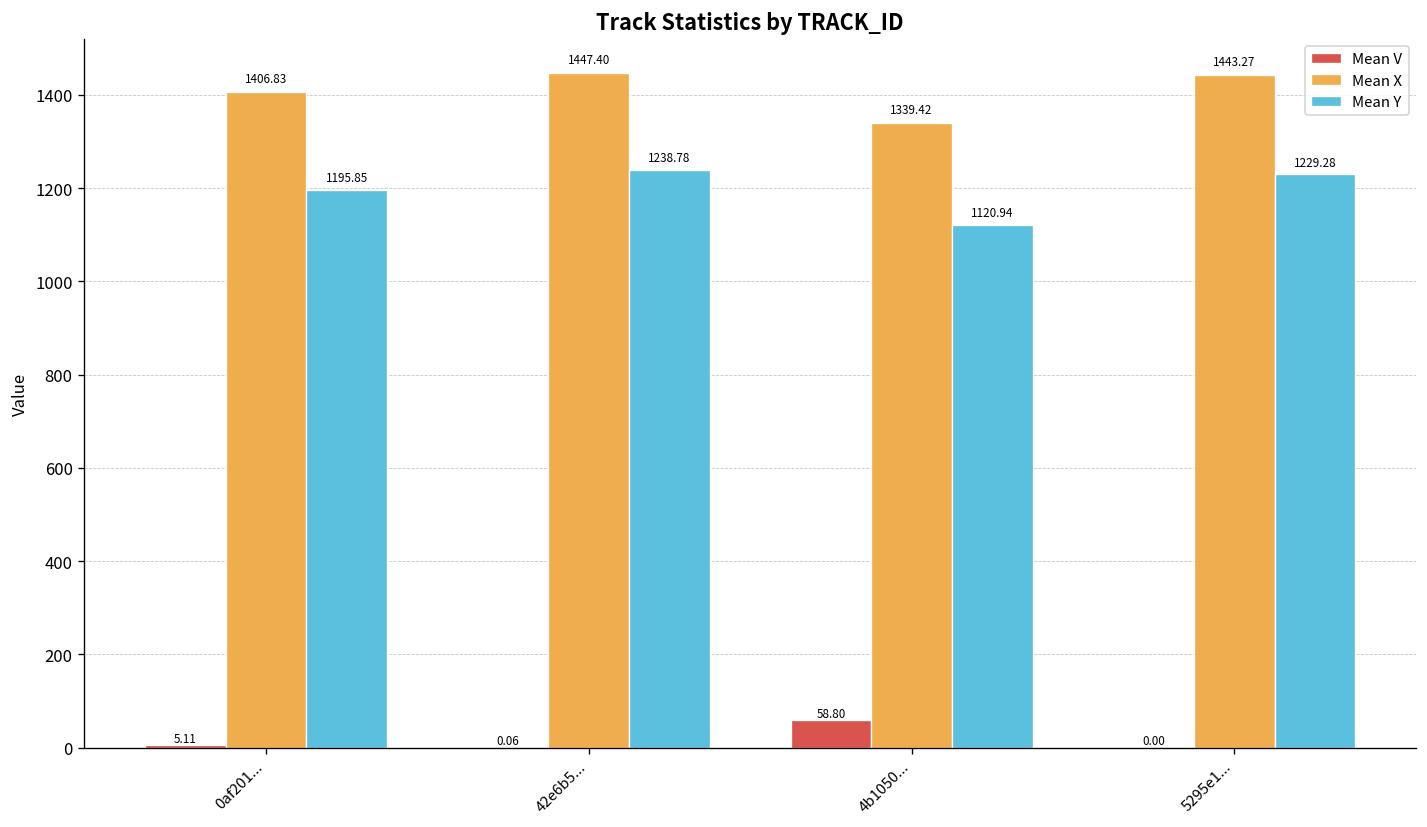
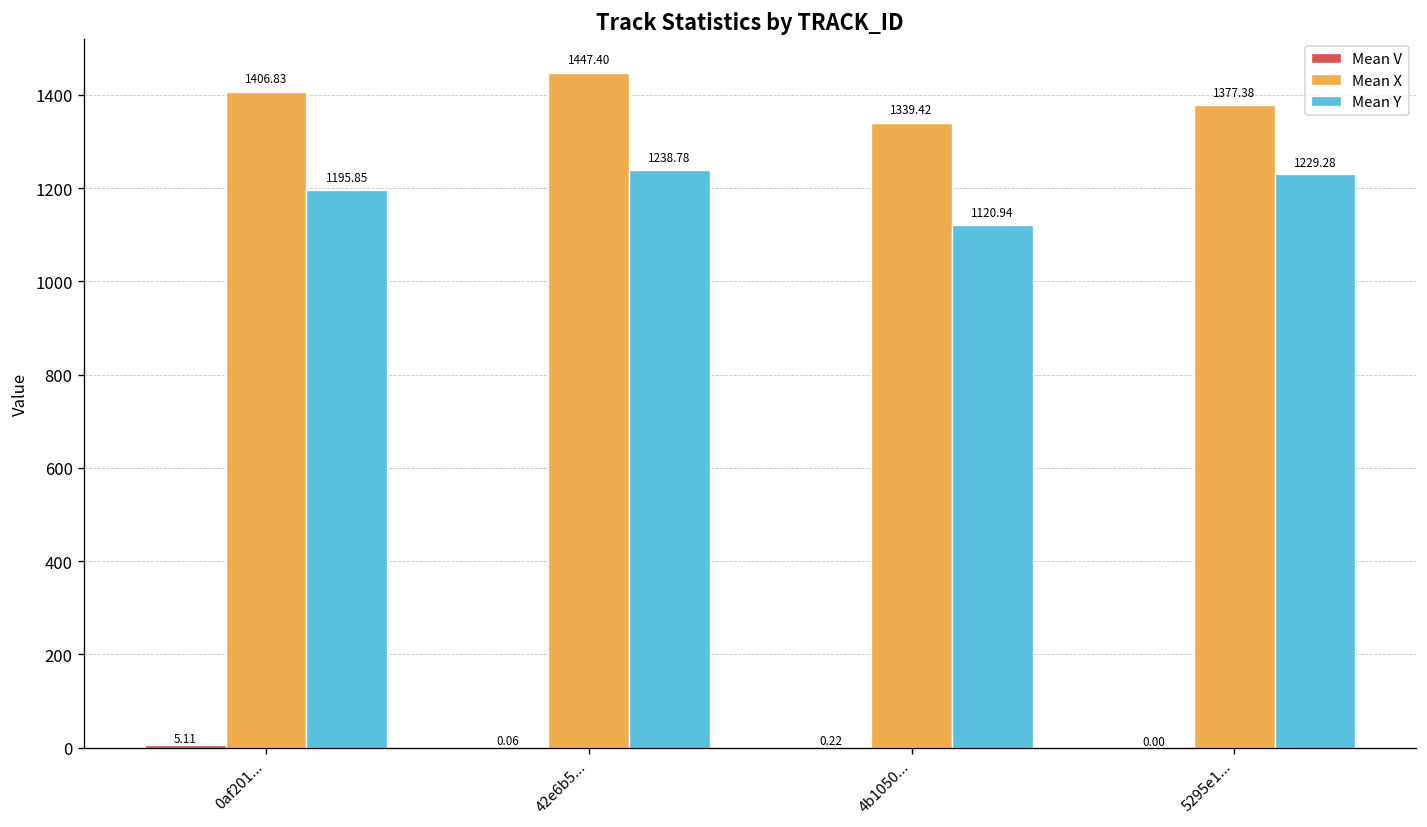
  {
    "Mean V": {
      "0af201...": 5.11,
      "42e6b5...": 0.06,
-     "4b1050...": 58.80,
+     "4b1050...": 0.22,
      "5295e1...": 0.00
    },
    "Mean X": {
      "0af201...": 1406.83,
      "42e6b5...": 1447.40,
      "4b1050...": 1339.42,
-     "5295e1...": 1443.27
+     "5295e1...": 1377.38
    },
    "Mean Y": {
      "0af201...": 1195.85,
      "42e6b5...": 1238.78,
      "4b1050...": 1120.94,
      "5295e1...": 1229.28
    }
  }
